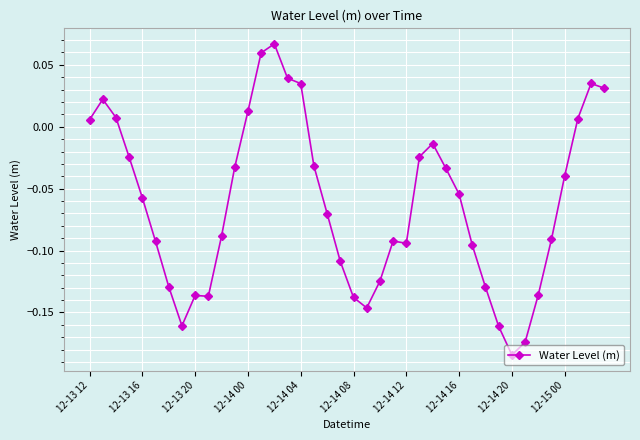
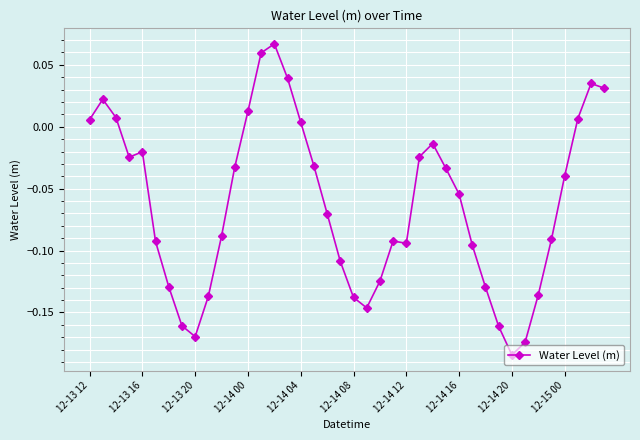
  {
    "12-13 12": 0.006,
-   "12-13 16": -0.057,
-   "12-13 20": -0.136,
+   "12-13 16": -0.020,
+   "12-13 20": -0.169,
    "12-14 00": 0.012,
-   "12-14 04": 0.035,
+   "12-14 04": 0.004,
    "12-14 08": -0.138,
    "12-14 12": -0.094,
    "12-14 16": -0.054,
    "12-15 00": -0.040
  }
